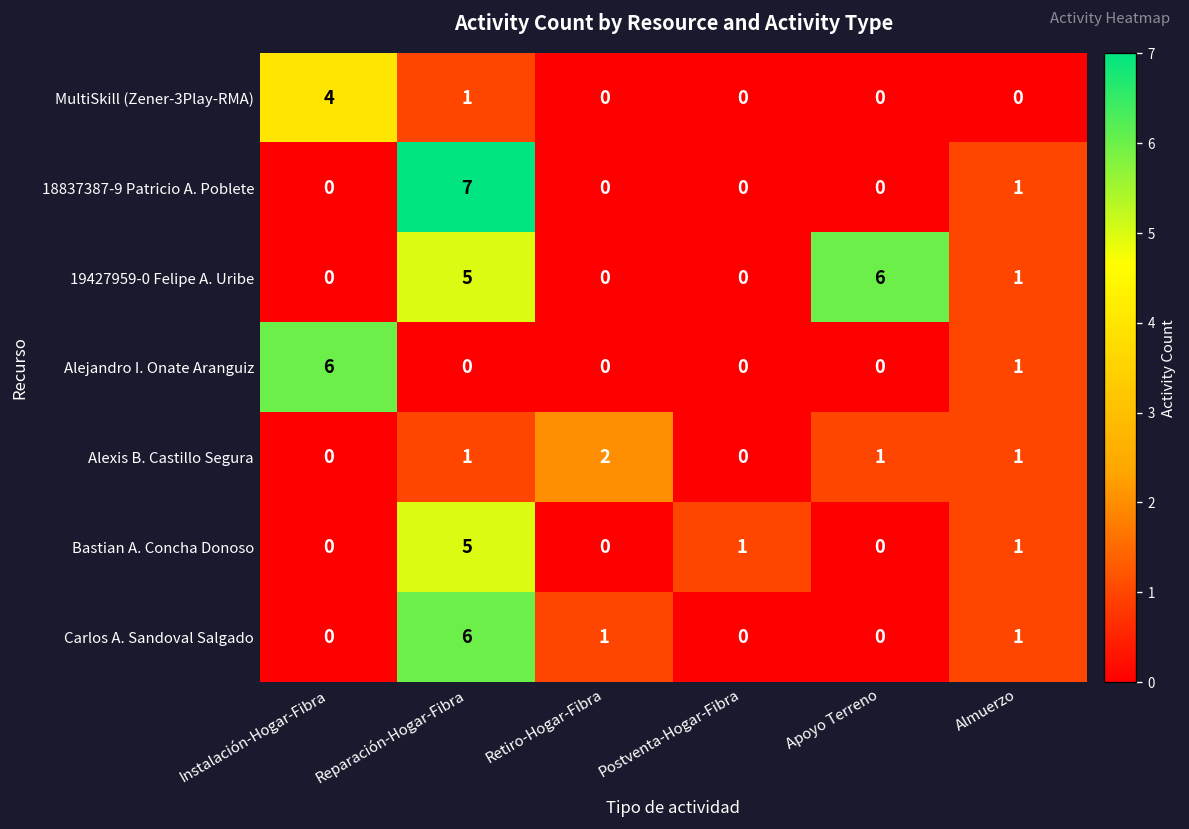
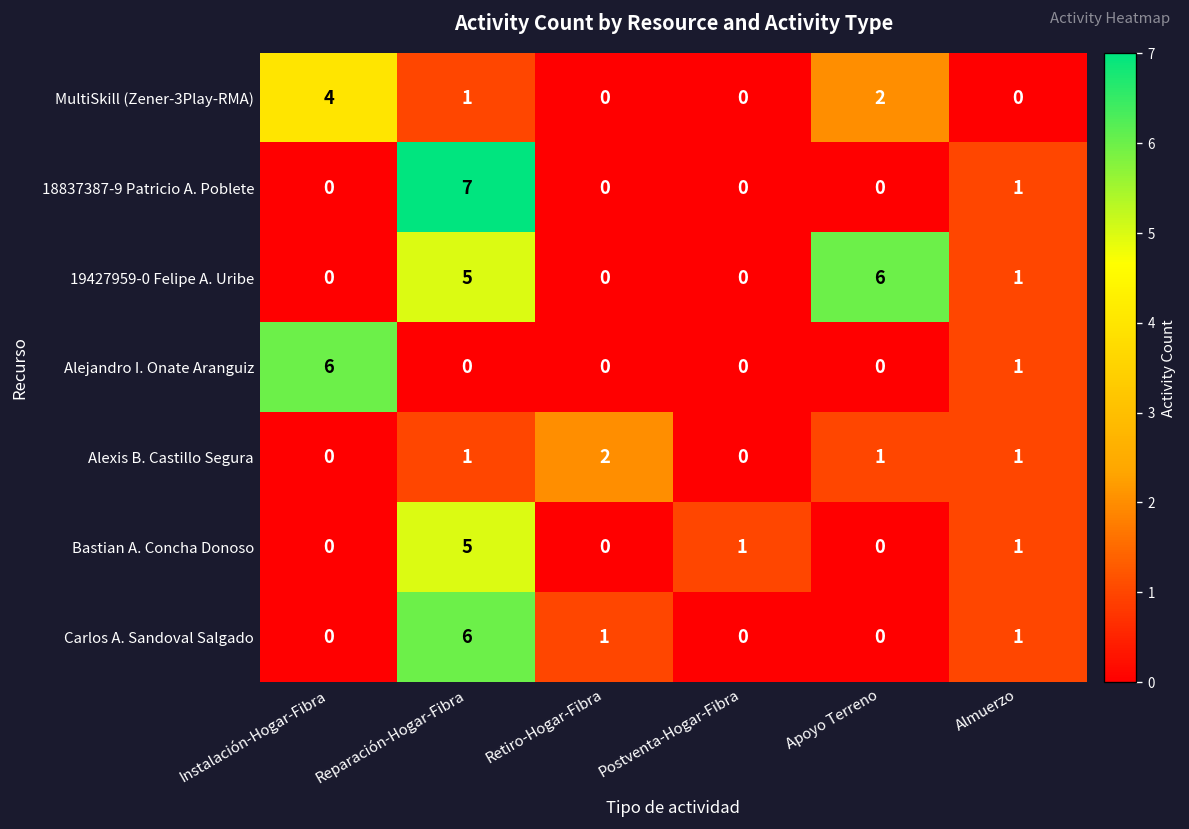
  {
    "MultiSkill (Zener-3Play-RMA)": {
      "Instalación-Hogar-Fibra": 4,
      "Reparación-Hogar-Fibra": 1,
      "Retiro-Hogar-Fibra": 0,
      "Postventa-Hogar-Fibra": 0,
-     "Apoyo Terreno": 0,
+     "Apoyo Terreno": 2,
      "Almuerzo": 0
    },
    "18837387-9 Patricio A. Poblete": {
      "Instalación-Hogar-Fibra": 0,
      "Reparación-Hogar-Fibra": 7,
      "Retiro-Hogar-Fibra": 0,
      "Postventa-Hogar-Fibra": 0,
      "Apoyo Terreno": 0,
      "Almuerzo": 1
    },
    "19427959-0 Felipe A. Uribe": {
      "Instalación-Hogar-Fibra": 0,
      "Reparación-Hogar-Fibra": 5,
      "Retiro-Hogar-Fibra": 0,
      "Postventa-Hogar-Fibra": 0,
      "Apoyo Terreno": 6,
      "Almuerzo": 1
    },
    "Alejandro I. Onate Aranguiz": {
      "Instalación-Hogar-Fibra": 6,
      "Reparación-Hogar-Fibra": 0,
      "Retiro-Hogar-Fibra": 0,
      "Postventa-Hogar-Fibra": 0,
      "Apoyo Terreno": 0,
      "Almuerzo": 1
    },
    "Alexis B. Castillo Segura": {
      "Instalación-Hogar-Fibra": 0,
      "Reparación-Hogar-Fibra": 1,
      "Retiro-Hogar-Fibra": 2,
      "Postventa-Hogar-Fibra": 0,
      "Apoyo Terreno": 1,
      "Almuerzo": 1
    },
    "Bastian A. Concha Donoso": {
      "Instalación-Hogar-Fibra": 0,
      "Reparación-Hogar-Fibra": 5,
      "Retiro-Hogar-Fibra": 0,
      "Postventa-Hogar-Fibra": 1,
      "Apoyo Terreno": 0,
      "Almuerzo": 1
    },
    "Carlos A. Sandoval Salgado": {
      "Instalación-Hogar-Fibra": 0,
      "Reparación-Hogar-Fibra": 6,
      "Retiro-Hogar-Fibra": 1,
      "Postventa-Hogar-Fibra": 0,
      "Apoyo Terreno": 0,
      "Almuerzo": 1
    }
  }
